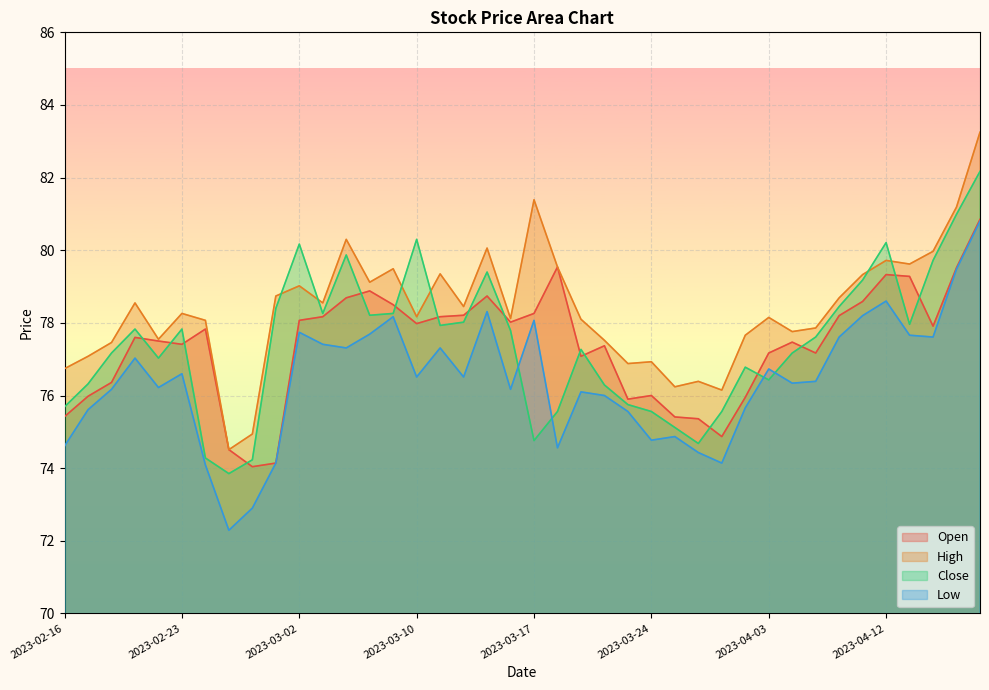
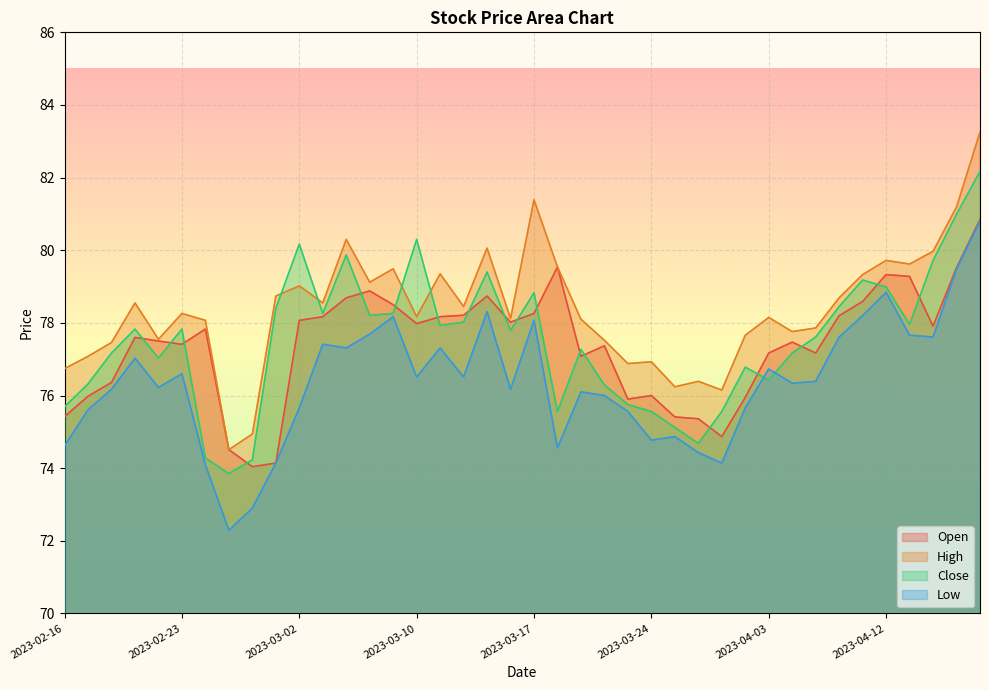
  {
    "Close": {
      "2023-02-16": 75.7,
      "2023-02-23": 77.8,
      "2023-03-02": 80.2,
      "2023-03-10": 80.3,
-     "2023-03-17": 74.8,
+     "2023-03-17": 78.8,
      "2023-03-24": 75.6,
      "2023-04-03": 76.4,
-     "2023-04-12": 80.2
+     "2023-04-12": 79.0
    },
    "Low": {
      "2023-02-16": 74.6,
      "2023-02-23": 76.6,
-     "2023-03-02": 77.7,
+     "2023-03-02": 75.7,
      "2023-03-10": 76.5,
      "2023-03-17": 78.1,
      "2023-03-24": 74.8,
      "2023-04-03": 76.7,
-     "2023-04-12": 78.6
+     "2023-04-12": 78.8
    }
  }
